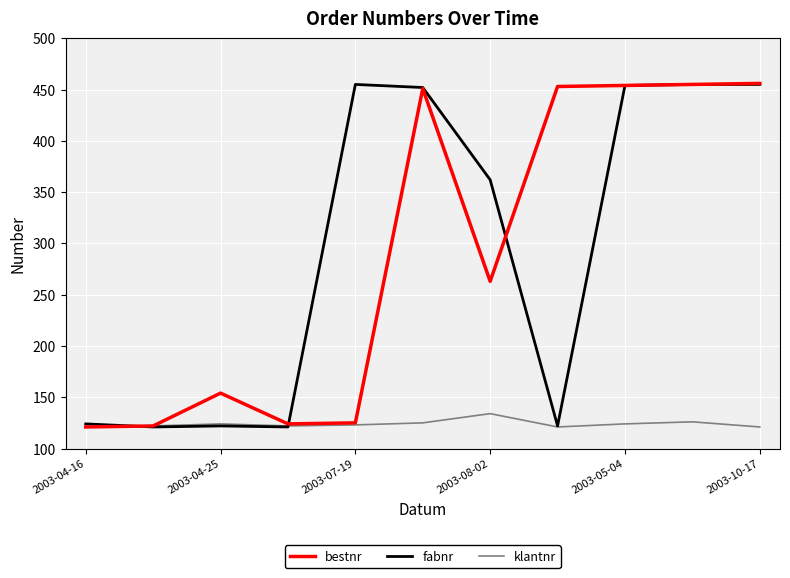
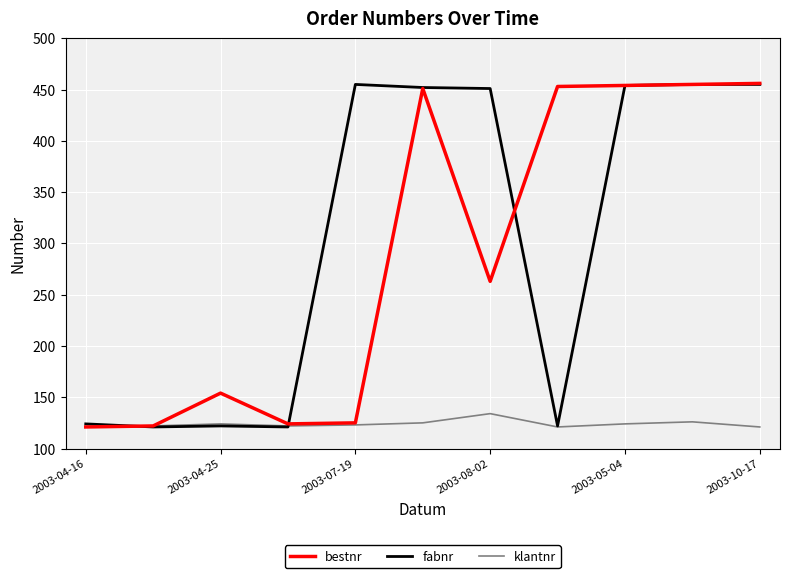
  {
    "bestnr": {
      "2003-04-25": 154,
      "2003-08-02": 263
    },
    "fabnr": {
      "2003-04-16": 124,
-     "2003-08-02": 362
+     "2003-08-02": 451
    },
    "klantnr": {
      "2003-08-02": 134
    }
  }
